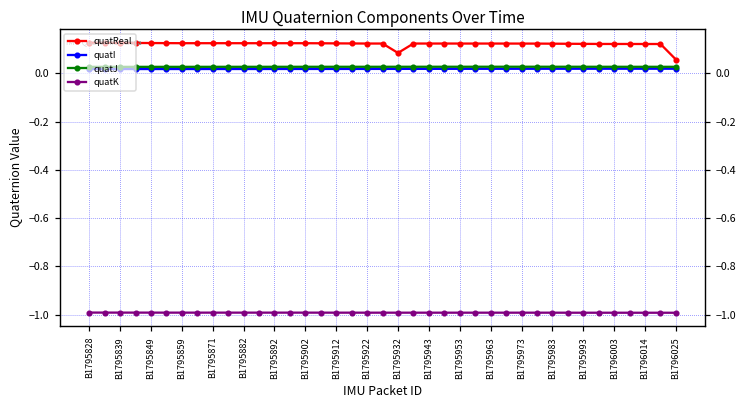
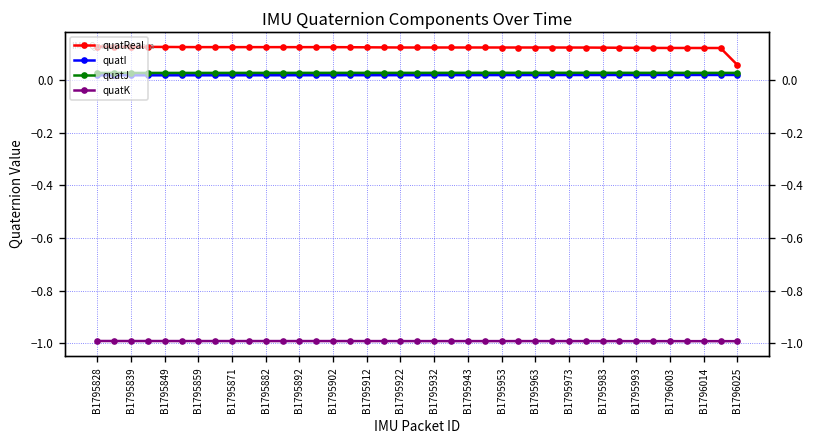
  {
    "quatReal": {
      "B1795849": 0.13,
      "B1795859": 0.13,
      "B1795871": 0.13,
      "B1795882": 0.13,
      "B1795892": 0.13,
      "B1795902": 0.13,
      "B1795912": 0.12,
      "B1795922": 0.12,
-     "B1795932": 0.08,
+     "B1795932": 0.12,
      "B1795943": 0.12,
      "B1795953": 0.12,
      "B1795963": 0.12,
      "B1795973": 0.12,
      "B1795983": 0.12,
      "B1795993": 0.12,
      "B1796003": 0.12,
      "B1796014": 0.12,
      "B1796025": 0.06
    },
    "quatK": {
      "B1795828": -0.99,
      "B1795839": -0.99,
      "B1795849": -0.99,
      "B1795859": -0.99,
      "B1795871": -0.99,
      "B1795882": -0.99,
      "B1795892": -0.99,
      "B1795902": -0.99,
      "B1795912": -0.99,
      "B1795922": -0.99,
      "B1795932": -0.99,
      "B1795943": -0.99,
      "B1795953": -0.99,
      "B1795963": -0.99,
      "B1795973": -0.99,
      "B1795983": -0.99,
      "B1795993": -0.99,
      "B1796003": -0.99,
      "B1796014": -0.99,
      "B1796025": -0.99
    }
  }
